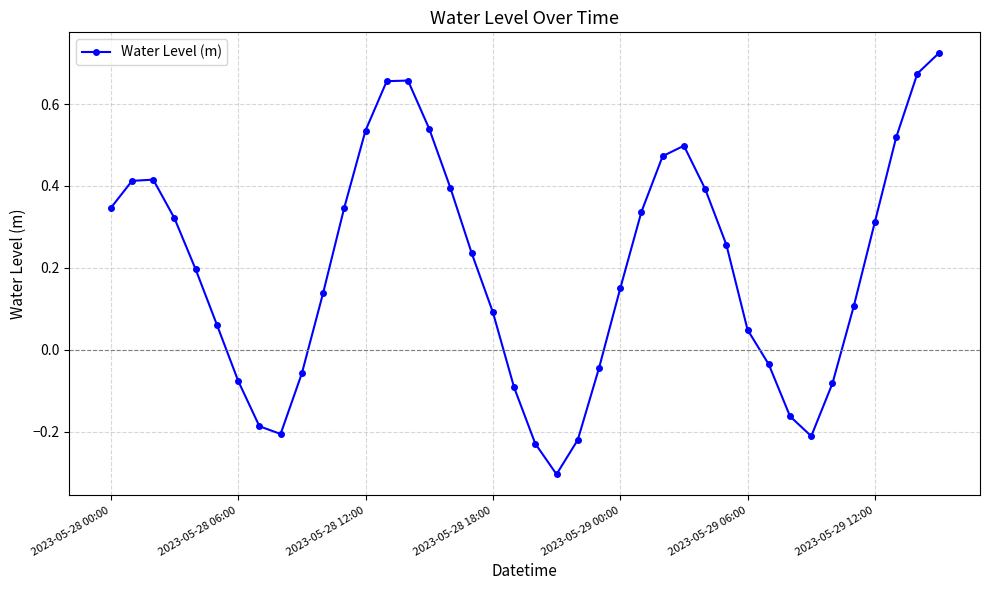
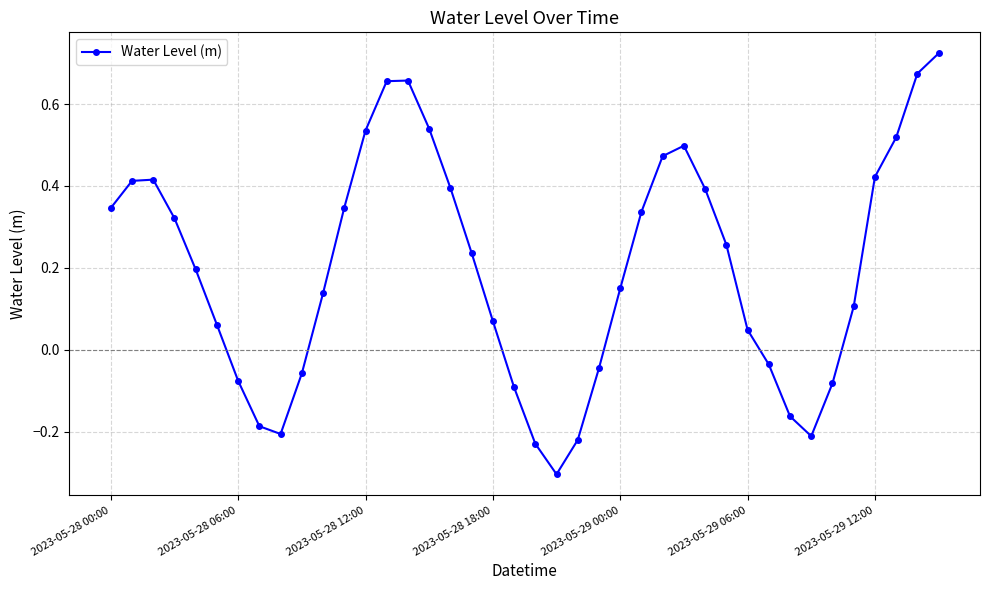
  {
    "2023-05-28 00:00": 0.35,
    "2023-05-28 06:00": -0.08,
    "2023-05-28 12:00": 0.54,
-   "2023-05-28 18:00": 0.09,
+   "2023-05-28 18:00": 0.07,
    "2023-05-29 00:00": 0.15,
    "2023-05-29 06:00": 0.05,
-   "2023-05-29 12:00": 0.31
+   "2023-05-29 12:00": 0.42
  }
